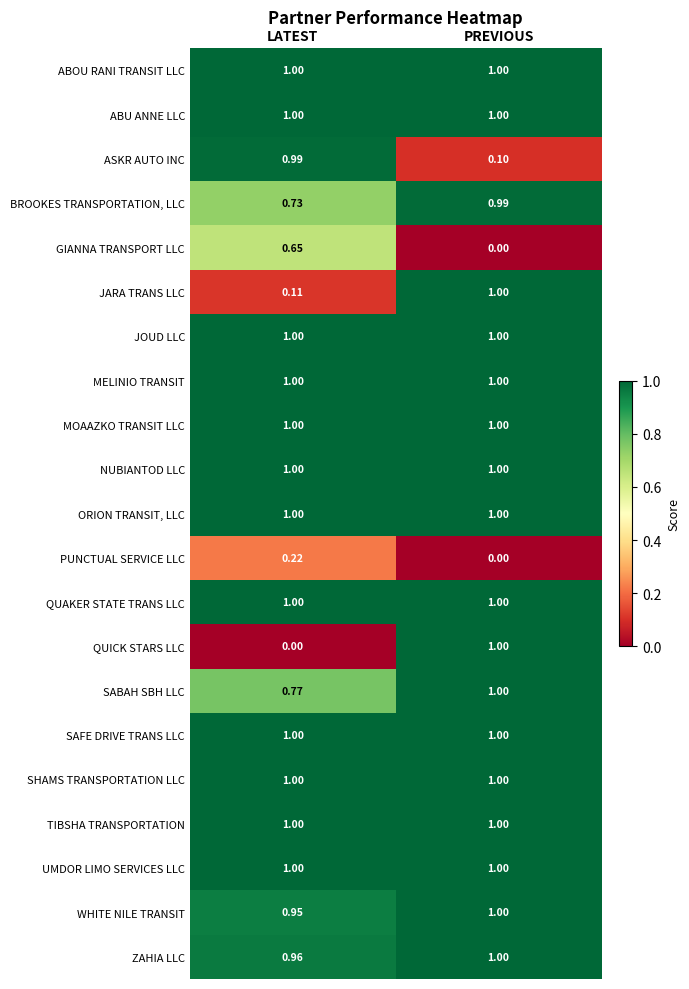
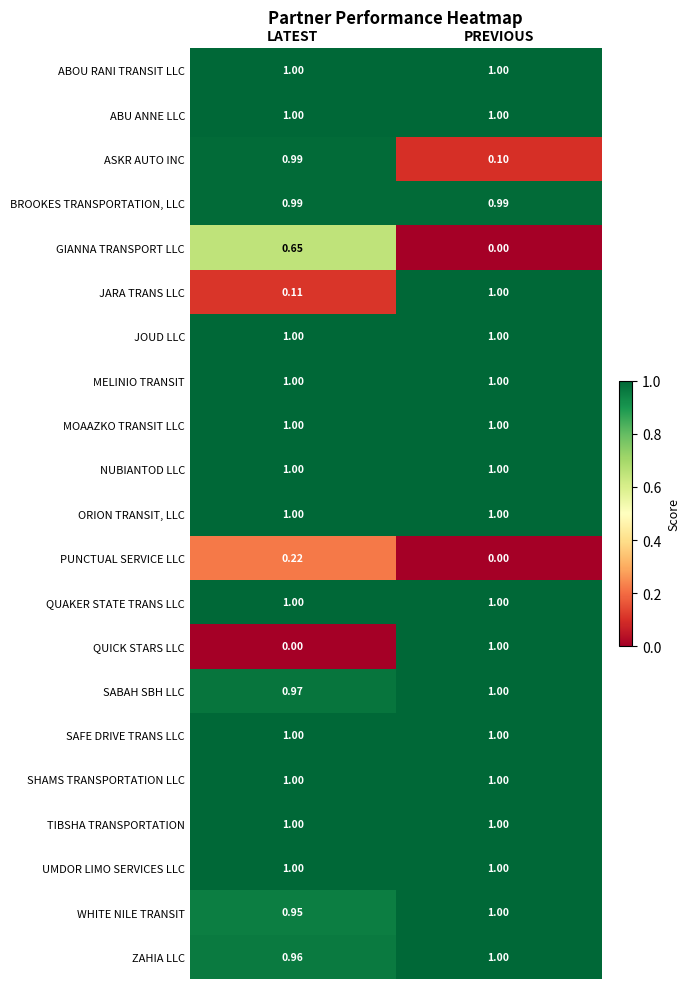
  {
    "ABOU RANI TRANSIT LLC": {
      "LATEST": 1.00,
      "PREVIOUS": 1.00
    },
    "ABU ANNE LLC": {
      "LATEST": 1.00,
      "PREVIOUS": 1.00
    },
    "ASKR AUTO INC": {
      "LATEST": 0.99,
      "PREVIOUS": 0.10
    },
    "BROOKES TRANSPORTATION, LLC": {
-     "LATEST": 0.73,
+     "LATEST": 0.99,
      "PREVIOUS": 0.99
    },
    "GIANNA TRANSPORT LLC": {
      "LATEST": 0.65,
      "PREVIOUS": 0.00
    },
    "JARA TRANS LLC": {
      "LATEST": 0.11,
      "PREVIOUS": 1.00
    },
    "JOUD LLC": {
      "LATEST": 1.00,
      "PREVIOUS": 1.00
    },
    "MELINIO TRANSIT": {
      "LATEST": 1.00,
      "PREVIOUS": 1.00
    },
    "MOAAZKO TRANSIT LLC": {
      "LATEST": 1.00,
      "PREVIOUS": 1.00
    },
    "NUBIANTOD LLC": {
      "LATEST": 1.00,
      "PREVIOUS": 1.00
    },
    "ORION TRANSIT, LLC": {
      "LATEST": 1.00,
      "PREVIOUS": 1.00
    },
    "PUNCTUAL SERVICE LLC": {
      "LATEST": 0.22,
      "PREVIOUS": 0.00
    },
    "QUAKER STATE TRANS LLC": {
      "LATEST": 1.00,
      "PREVIOUS": 1.00
    },
    "QUICK STARS LLC": {
      "LATEST": 0.00,
      "PREVIOUS": 1.00
    },
    "SABAH SBH LLC": {
-     "LATEST": 0.77,
+     "LATEST": 0.97,
      "PREVIOUS": 1.00
    },
    "SAFE DRIVE TRANS LLC": {
      "LATEST": 1.00,
      "PREVIOUS": 1.00
    },
    "SHAMS TRANSPORTATION LLC": {
      "LATEST": 1.00,
      "PREVIOUS": 1.00
    },
    "TIBSHA TRANSPORTATION": {
      "LATEST": 1.00,
      "PREVIOUS": 1.00
    },
    "UMDOR LIMO SERVICES LLC": {
      "LATEST": 1.00,
      "PREVIOUS": 1.00
    },
    "WHITE NILE TRANSIT": {
      "LATEST": 0.95,
      "PREVIOUS": 1.00
    },
    "ZAHIA LLC": {
      "LATEST": 0.96,
      "PREVIOUS": 1.00
    }
  }
